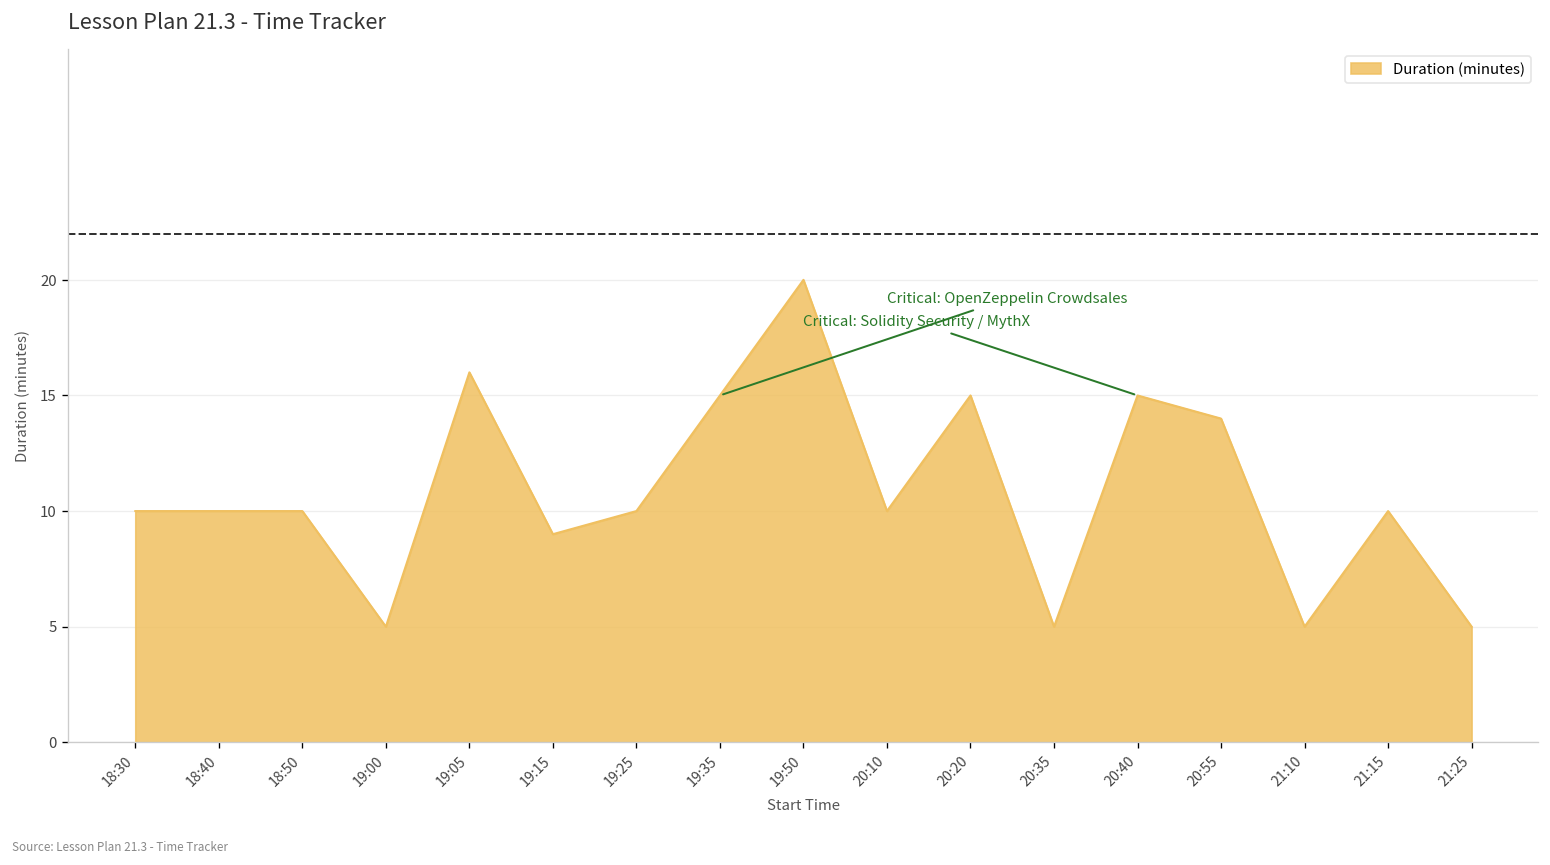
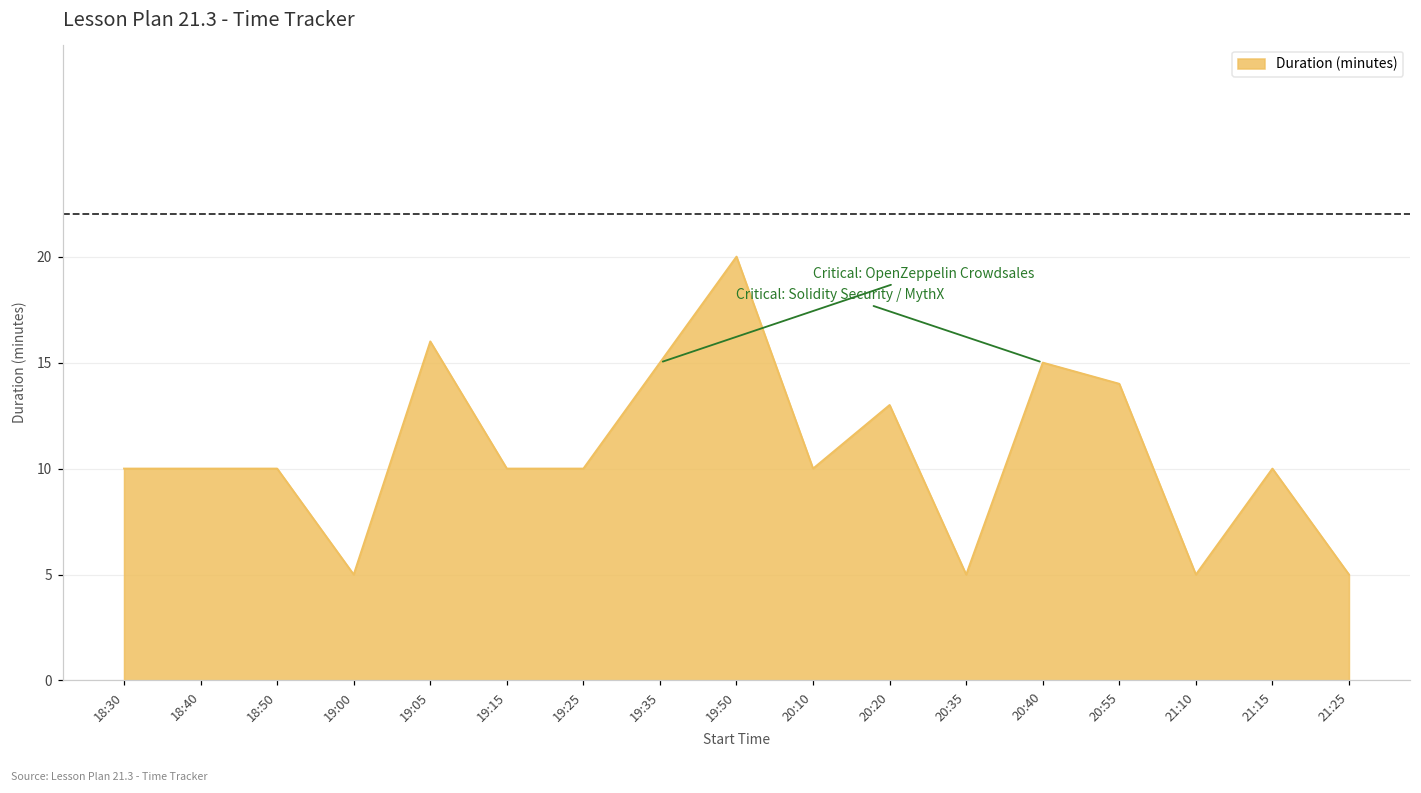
  {
    "18:30": 10,
    "18:40": 10,
    "18:50": 10,
    "19:00": 5,
    "19:05": 16,
-   "19:15": 9,
+   "19:15": 10,
    "19:25": 10,
    "19:35": 15,
    "19:50": 20,
    "20:10": 10,
-   "20:20": 15,
+   "20:20": 13,
    "20:35": 5,
    "20:40": 15,
    "20:55": 14,
    "21:10": 5,
    "21:15": 10,
    "21:25": 5
  }
